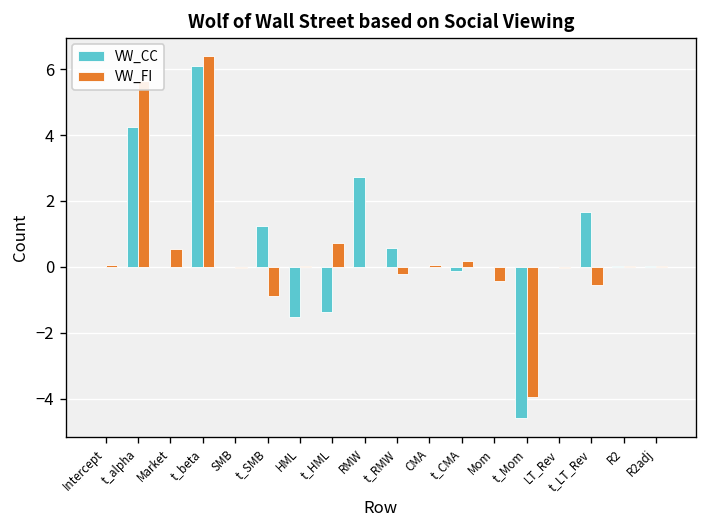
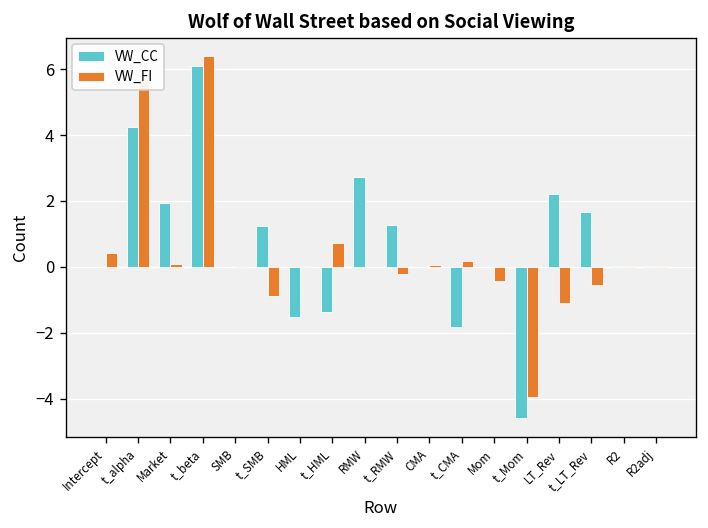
  {
    "VW_CC": {
      "t_alpha": 4.2,
-     "Market": 0.0,
+     "Market": 1.9,
      "t_beta": 6.1,
      "t_SMB": 1.2,
      "HML": -1.5,
      "t_HML": -1.4,
      "RMW": 2.7,
-     "t_RMW": 0.6,
-     "t_CMA": -0.1,
+     "t_RMW": 1.3,
+     "t_CMA": -1.8,
      "t_Mom": -4.6,
-     "LT_Rev": 0.0,
+     "LT_Rev": 2.2,
      "t_LT_Rev": 1.7
    },
    "VW_FI": {
-     "Intercept": 0.1,
-     "Market": 0.5,
+     "Intercept": 0.4,
+     "Market": 0.1,
      "t_beta": 6.4,
      "t_SMB": -0.9,
      "t_HML": 0.7,
      "t_RMW": -0.2,
      "t_CMA": 0.2,
      "Mom": -0.4,
      "t_Mom": -3.9,
-     "LT_Rev": 0.0,
+     "LT_Rev": -1.1,
      "t_LT_Rev": -0.5
    }
  }
